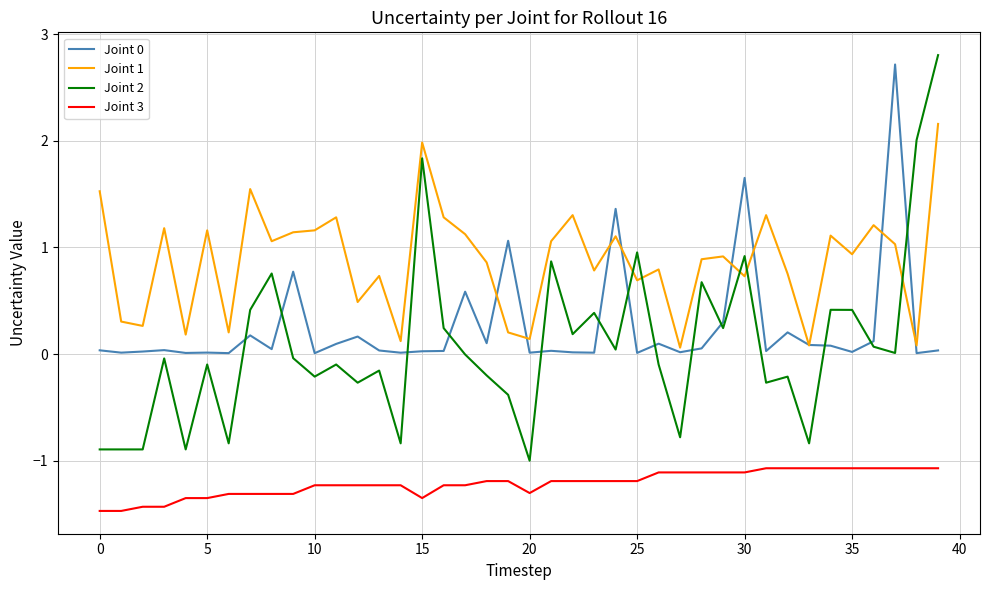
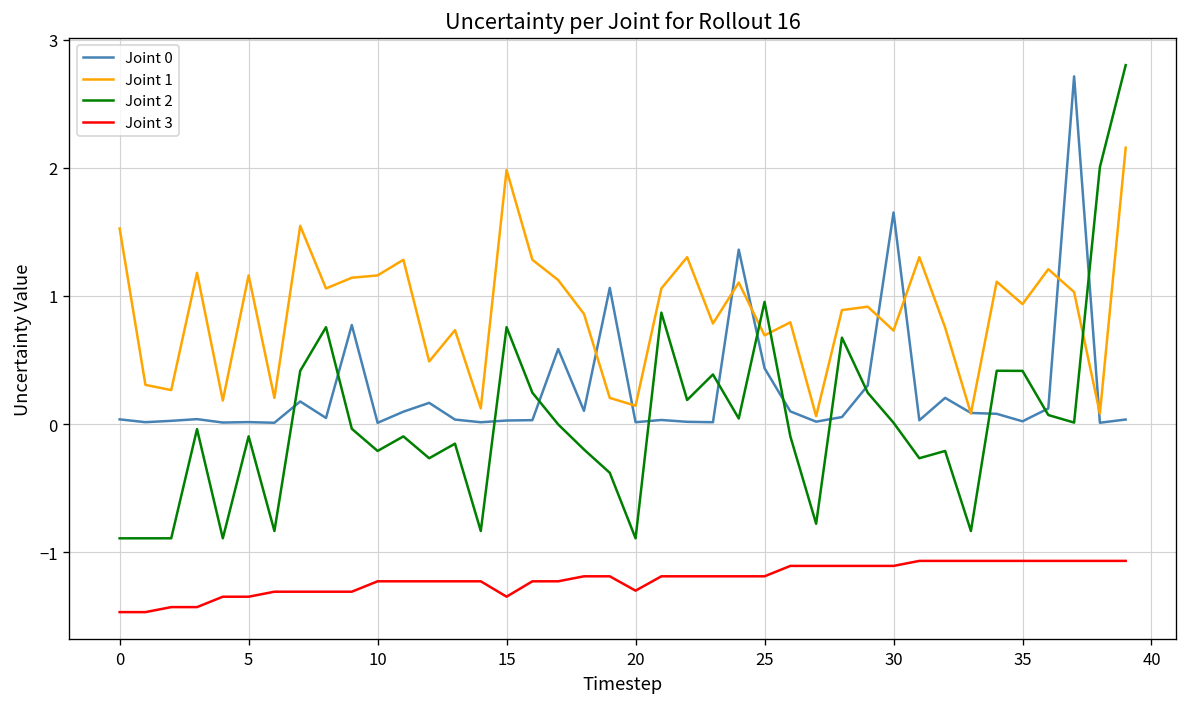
  {
    "Joint 0": {
      "0": 0.04,
      "5": 0.02,
      "10": 0.01,
      "15": 0.03,
      "20": 0.01,
-     "25": 0.01,
+     "25": 0.44,
      "30": 1.65,
      "35": 0.02
    },
    "Joint 1": {
      "0": 1.53,
      "5": 1.16,
      "10": 1.16,
      "15": 1.98,
      "20": 0.14,
      "25": 0.69,
      "30": 0.73,
      "35": 0.94
    },
    "Joint 2": {
      "0": -0.89,
      "5": -0.10,
      "10": -0.21,
-     "15": 1.84,
-     "20": -1.00,
+     "15": 0.76,
+     "20": -0.89,
      "25": 0.95,
-     "30": 0.92,
+     "30": 0.01,
      "35": 0.42
    },
    "Joint 3": {
      "0": -1.47,
      "5": -1.35,
      "10": -1.23,
      "15": -1.35,
      "20": -1.30,
      "25": -1.19,
      "30": -1.11,
      "35": -1.07
    }
  }
